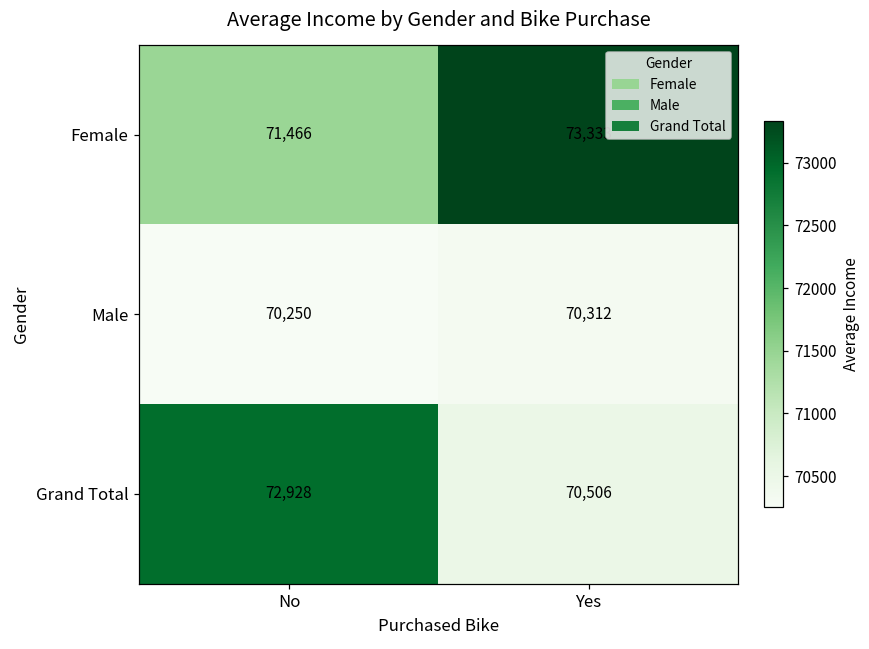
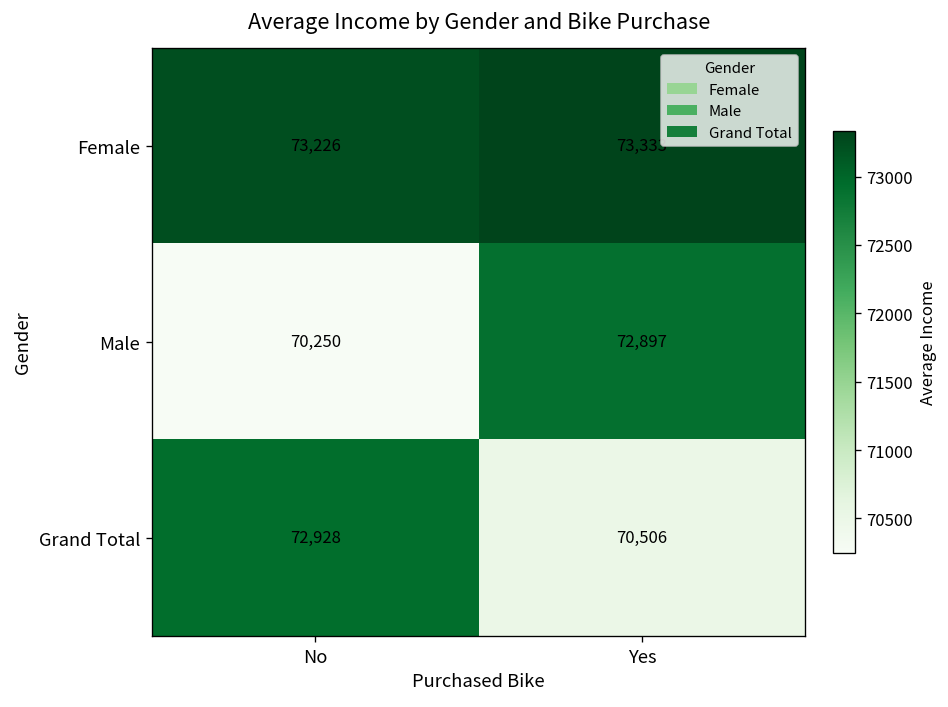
  {
    "Female": {
-     "No": "71,466"
+     "No": "73,226"
    },
    "Male": {
      "No": "70,250",
-     "Yes": "70,312"
+     "Yes": "72,897"
    },
    "Grand Total": {
      "No": "72,928",
      "Yes": "70,506"
    }
  }
